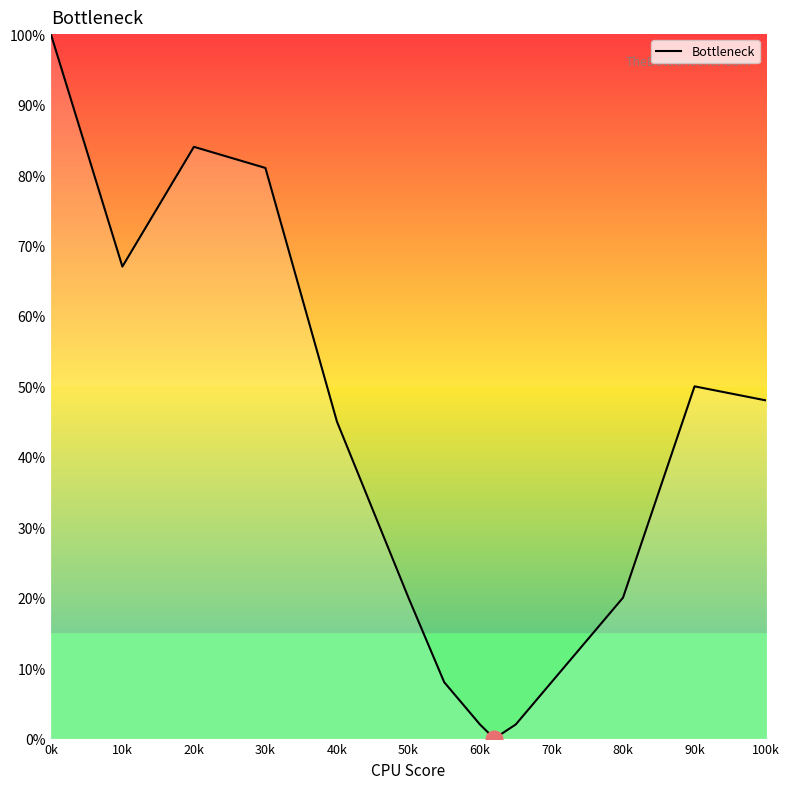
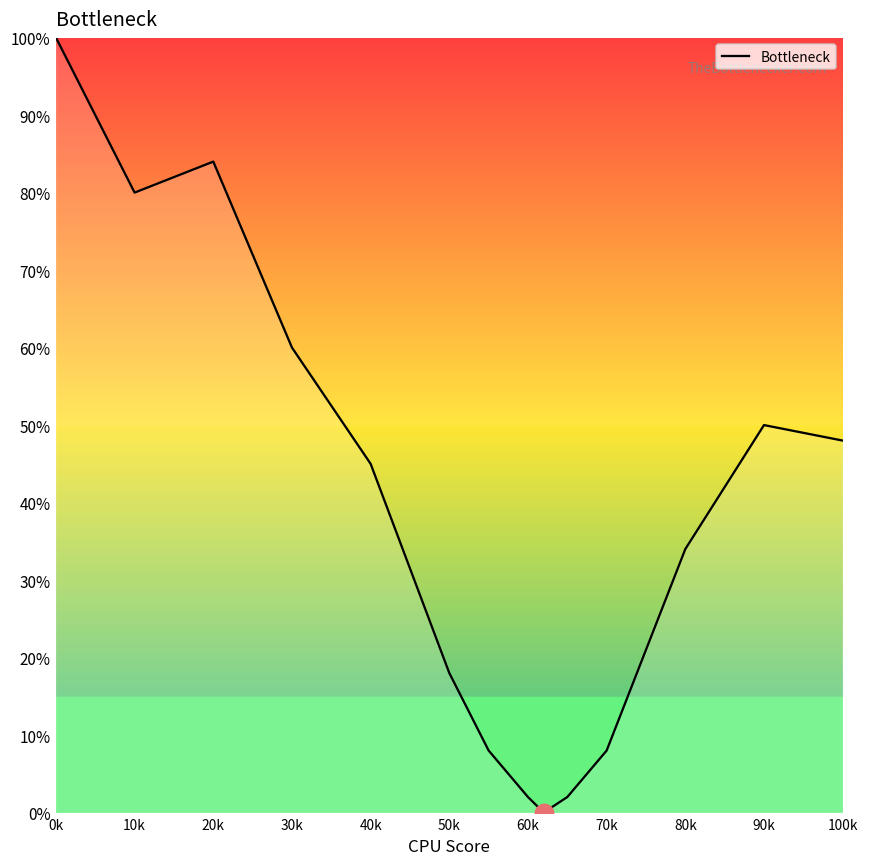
  {
    "Bottleneck": {
      "0k": "100%",
-     "10k": "67%",
+     "10k": "80%",
      "20k": "84%",
-     "30k": "81%",
+     "30k": "60%",
      "40k": "45%",
-     "50k": "20%",
+     "50k": "18%",
      "60k": "2%",
      "70k": "8%",
-     "80k": "20%",
+     "80k": "34%",
      "90k": "50%",
      "100k": "48%"
    }
  }
